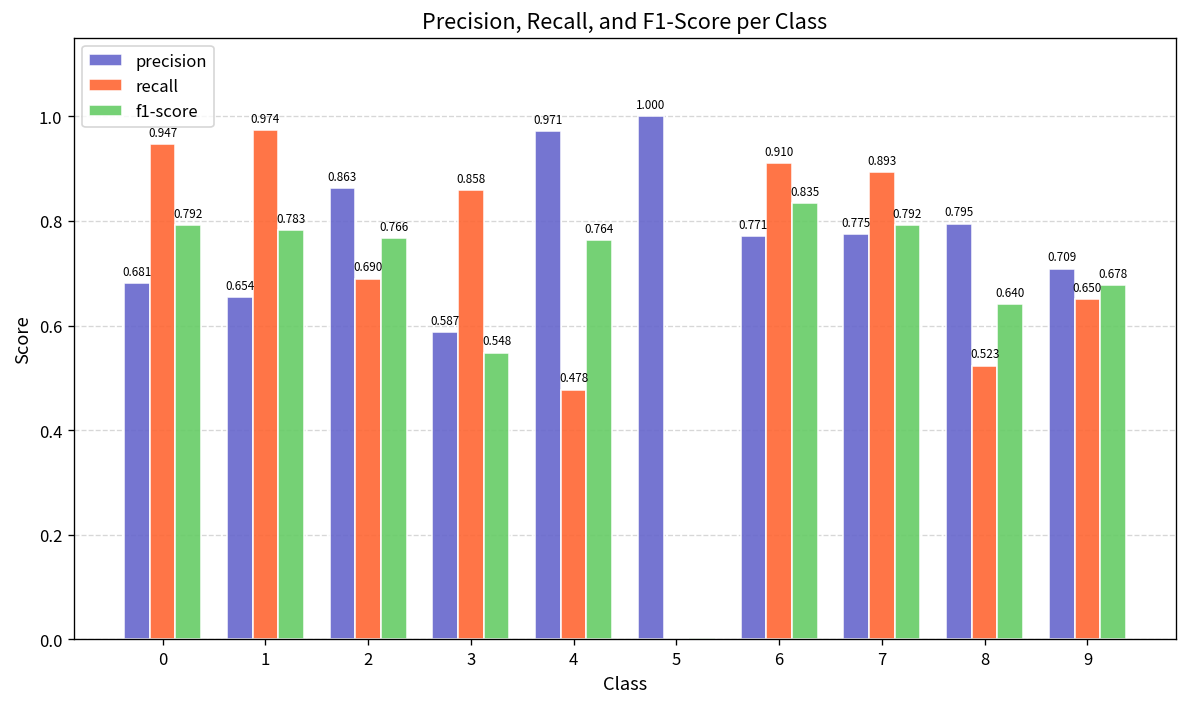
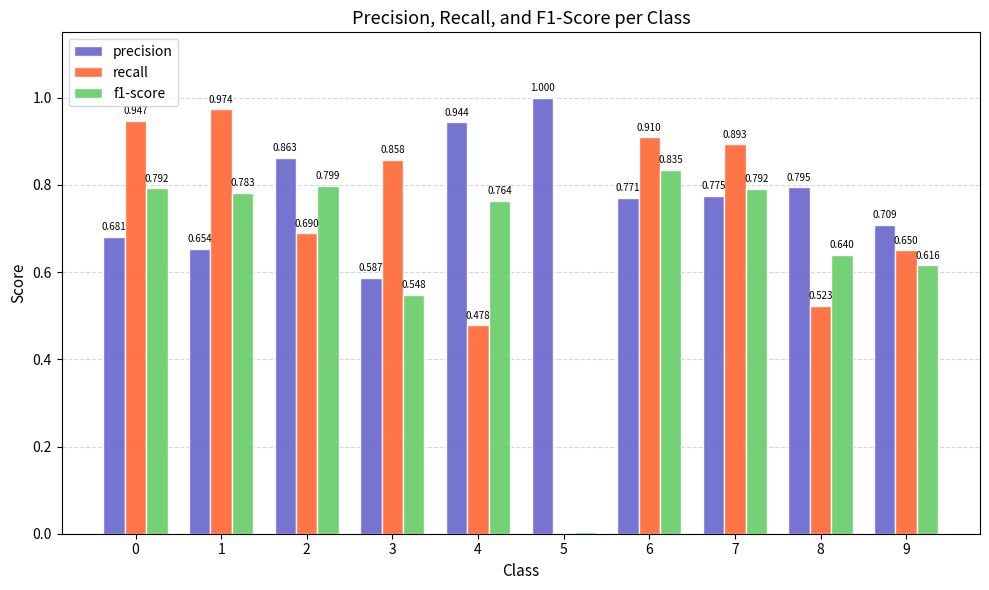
  {
    "precision": {
      "0": 0.681,
      "1": 0.654,
      "2": 0.863,
      "3": 0.587,
-     "4": 0.971,
+     "4": 0.944,
      "5": 1.000,
      "6": 0.771,
      "7": 0.775,
      "8": 0.795,
      "9": 0.709
    },
    "recall": {
      "0": 0.947,
      "1": 0.974,
      "2": 0.690,
      "3": 0.858,
      "4": 0.478,
      "6": 0.910,
      "7": 0.893,
      "8": 0.523,
      "9": 0.650
    },
    "f1-score": {
      "0": 0.792,
      "1": 0.783,
-     "2": 0.766,
+     "2": 0.799,
      "3": 0.548,
      "4": 0.764,
      "6": 0.835,
      "7": 0.792,
      "8": 0.640,
-     "9": 0.678
+     "9": 0.616
    }
  }
